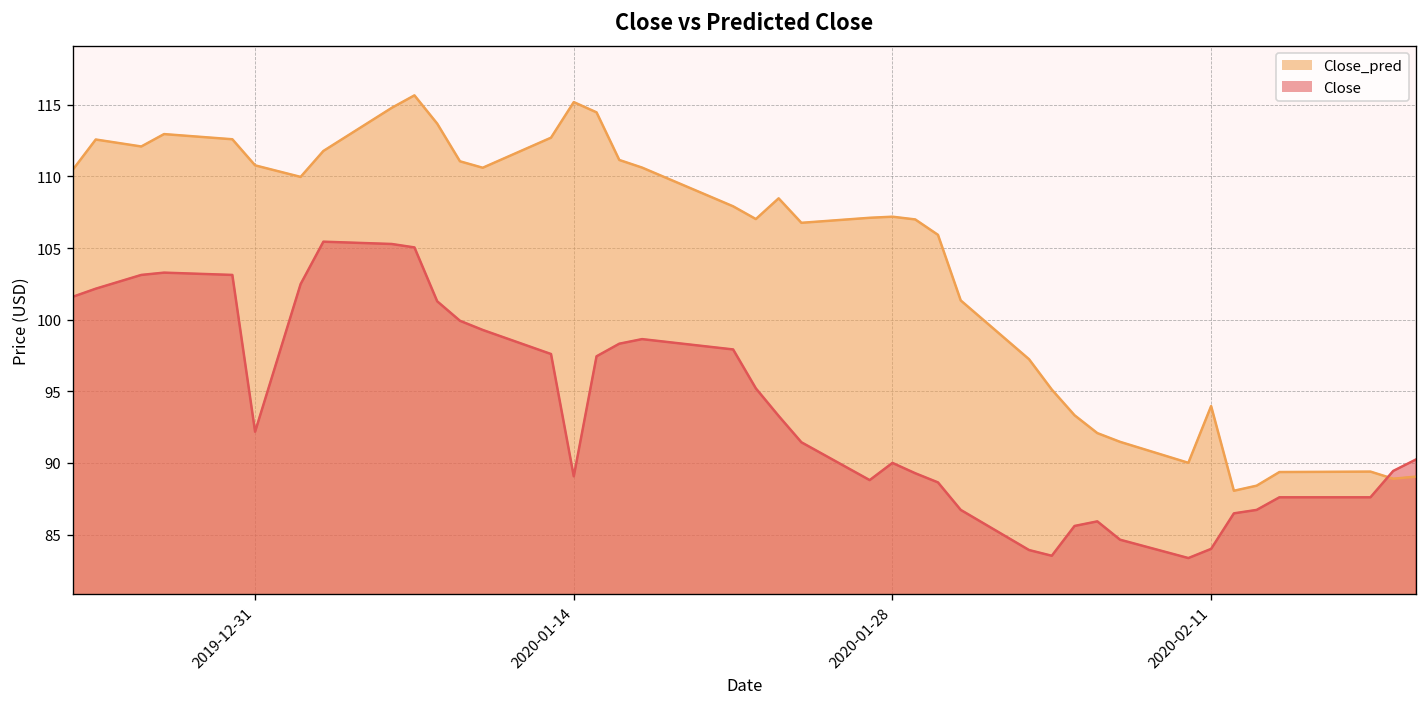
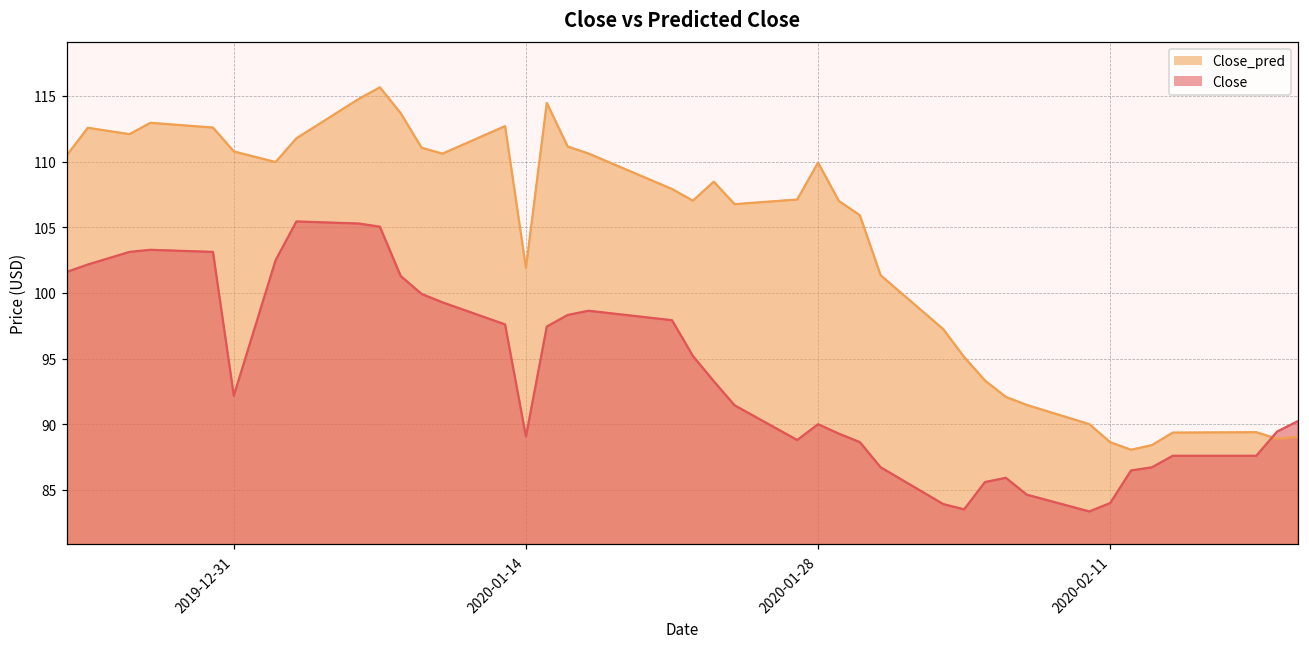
  {
    "Close_pred": {
      "2019-12-31": 110.8,
-     "2020-01-14": 115.2,
-     "2020-01-28": 107.2,
-     "2020-02-11": 94.0
+     "2020-01-14": 101.9,
+     "2020-01-28": 109.9,
+     "2020-02-11": 88.6
    },
    "Close": {
      "2019-12-31": 92.2,
      "2020-01-14": 89.1,
      "2020-01-28": 90.0,
      "2020-02-11": 84.0
    }
  }
